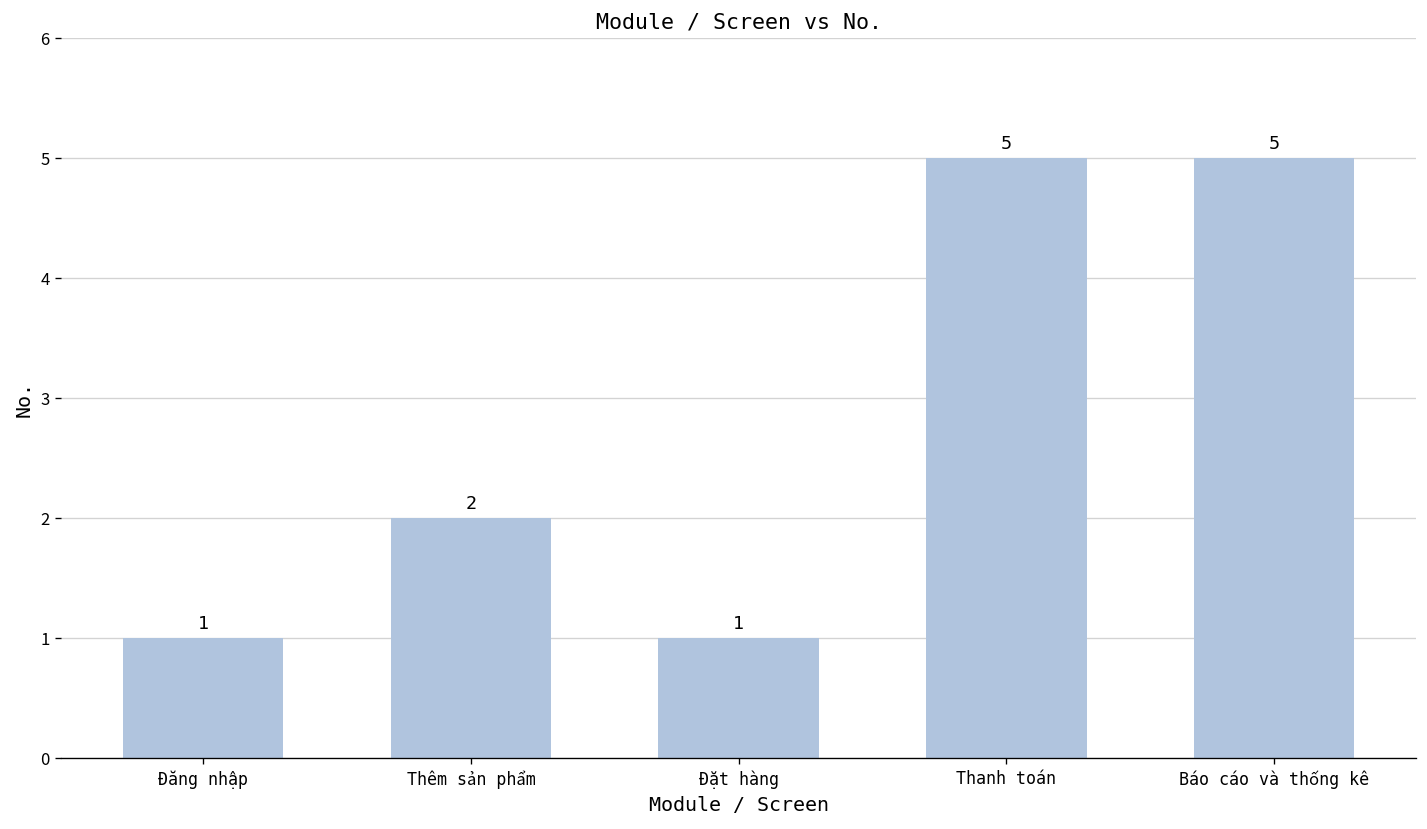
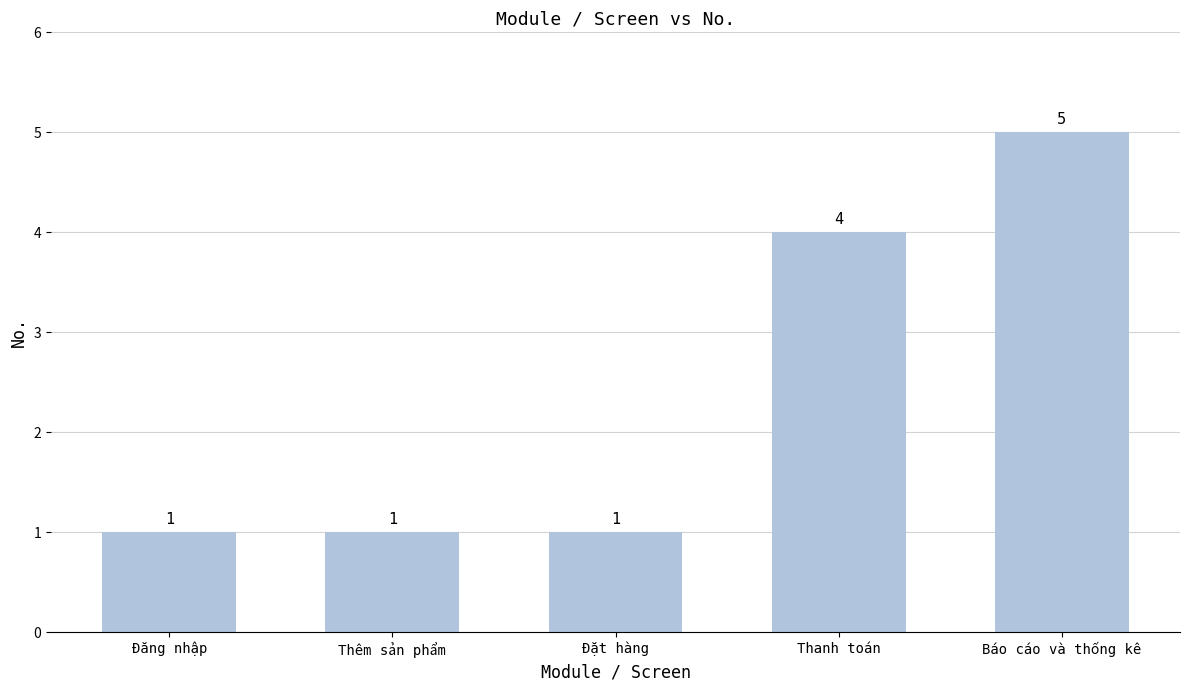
  {
    "Đăng nhập": 1,
-   "Thêm sản phẩm": 2,
+   "Thêm sản phẩm": 1,
    "Đặt hàng": 1,
-   "Thanh toán": 5,
+   "Thanh toán": 4,
    "Báo cáo và thống kê": 5
  }
